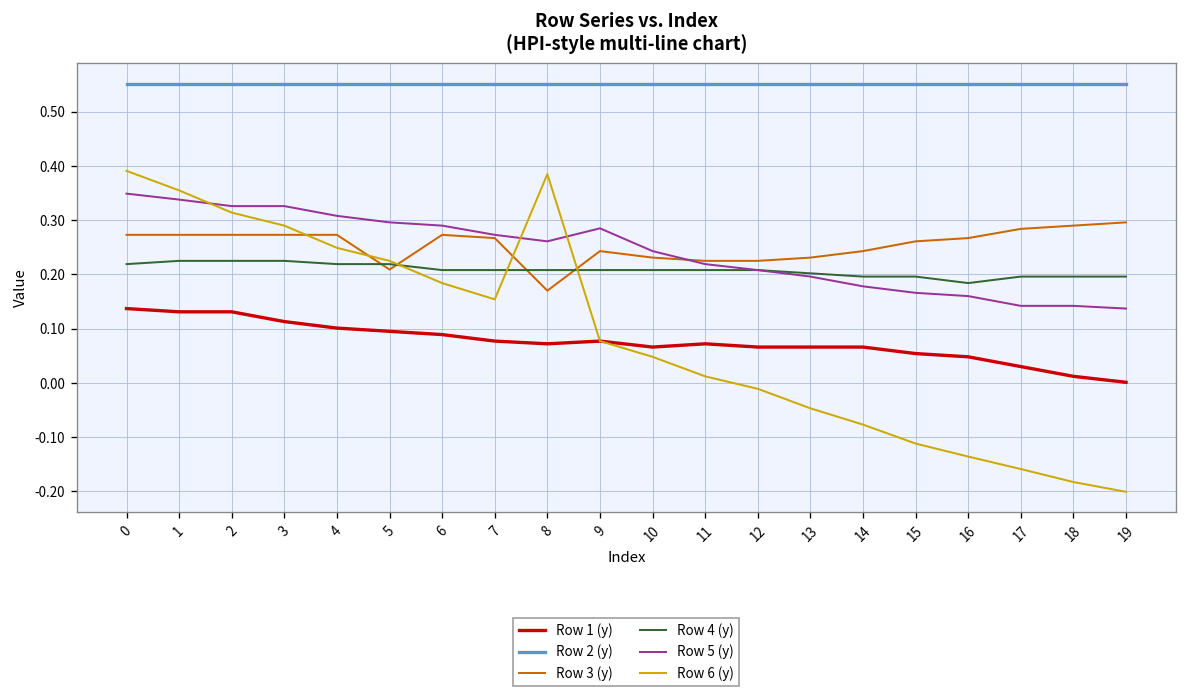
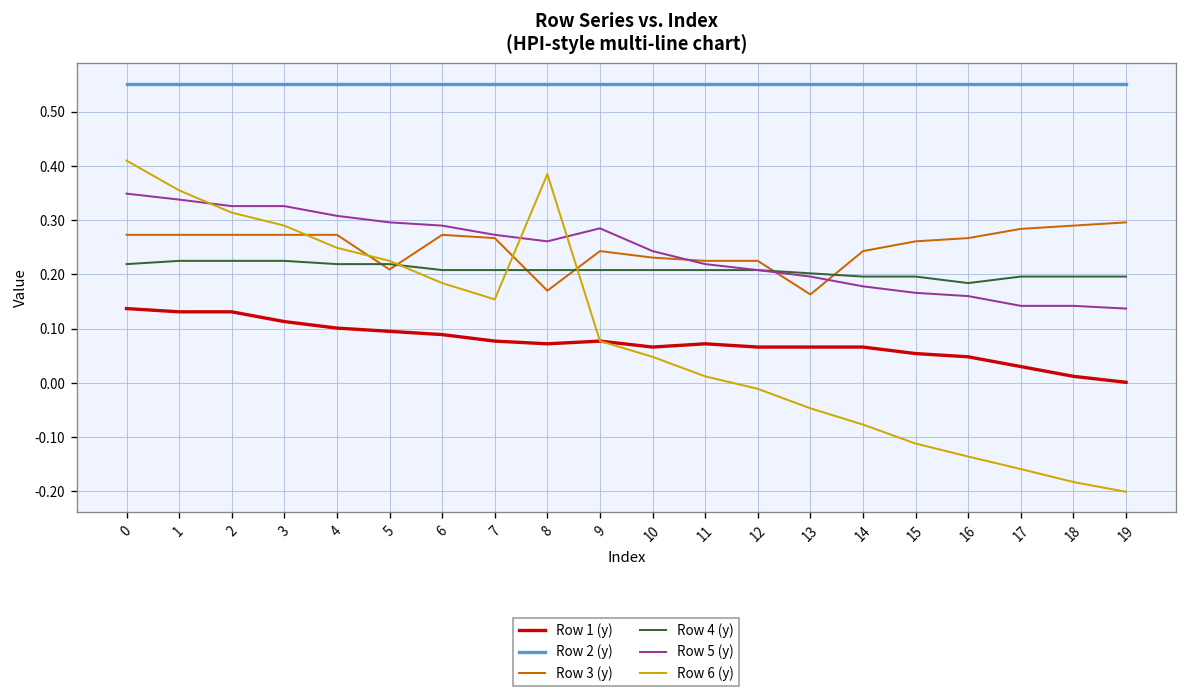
  {
    "Row 1 (y)": {
      "0": 0.14,
      "1": 0.13,
      "2": 0.13,
      "3": 0.11,
      "4": 0.10,
      "5": 0.10,
      "6": 0.09,
      "7": 0.08,
      "8": 0.07,
      "10": 0.07,
      "11": 0.07,
      "12": 0.07,
      "13": 0.07,
      "14": 0.07,
      "15": 0.05,
      "16": 0.05,
      "17": 0.03,
      "18": 0.01,
      "19": 0.00
    },
    "Row 2 (y)": {
      "0": 0.55,
      "1": 0.55,
      "2": 0.55,
      "3": 0.55,
      "4": 0.55,
      "5": 0.55,
      "6": 0.55,
      "7": 0.55,
      "8": 0.55,
      "9": 0.55,
      "10": 0.55,
      "11": 0.55,
      "12": 0.55,
      "13": 0.55,
      "14": 0.55,
      "15": 0.55,
      "16": 0.55,
      "17": 0.55,
      "18": 0.55,
      "19": 0.55
    },
    "Row 3 (y)": {
      "0": 0.27,
      "1": 0.27,
      "2": 0.27,
      "3": 0.27,
      "4": 0.27,
      "5": 0.21,
      "6": 0.27,
      "7": 0.27,
      "8": 0.17,
      "9": 0.24,
      "10": 0.23,
      "11": 0.23,
      "12": 0.23,
-     "13": 0.23,
+     "13": 0.16,
      "14": 0.24,
      "15": 0.26,
      "16": 0.27,
      "17": 0.28,
      "18": 0.29,
      "19": 0.30
    },
    "Row 4 (y)": {
      "0": 0.22,
      "1": 0.23,
      "2": 0.23,
      "3": 0.23,
      "4": 0.22,
      "5": 0.22,
      "6": 0.21,
      "7": 0.21,
      "8": 0.21,
      "9": 0.21,
      "10": 0.21,
      "11": 0.21,
      "13": 0.20,
      "14": 0.20,
      "15": 0.20,
      "16": 0.18,
      "17": 0.20,
      "18": 0.20,
      "19": 0.20
    },
    "Row 5 (y)": {
      "0": 0.35,
      "1": 0.34,
      "2": 0.33,
      "3": 0.33,
      "4": 0.31,
      "5": 0.30,
      "6": 0.29,
      "7": 0.27,
      "8": 0.26,
      "9": 0.29,
      "10": 0.24,
      "11": 0.22,
      "13": 0.20,
      "14": 0.18,
      "15": 0.17,
      "16": 0.16,
      "17": 0.14,
      "18": 0.14,
      "19": 0.14
    },
    "Row 6 (y)": {
-     "0": 0.39,
+     "0": 0.41,
      "1": 0.36,
      "2": 0.31,
      "3": 0.29,
      "4": 0.25,
      "5": 0.23,
      "6": 0.18,
      "7": 0.15,
      "8": 0.39,
      "10": 0.05,
      "11": 0.01,
      "12": -0.01,
      "13": -0.05,
      "14": -0.08,
      "15": -0.11,
      "16": -0.14,
      "17": -0.16,
      "18": -0.18,
      "19": -0.20
    }
  }
